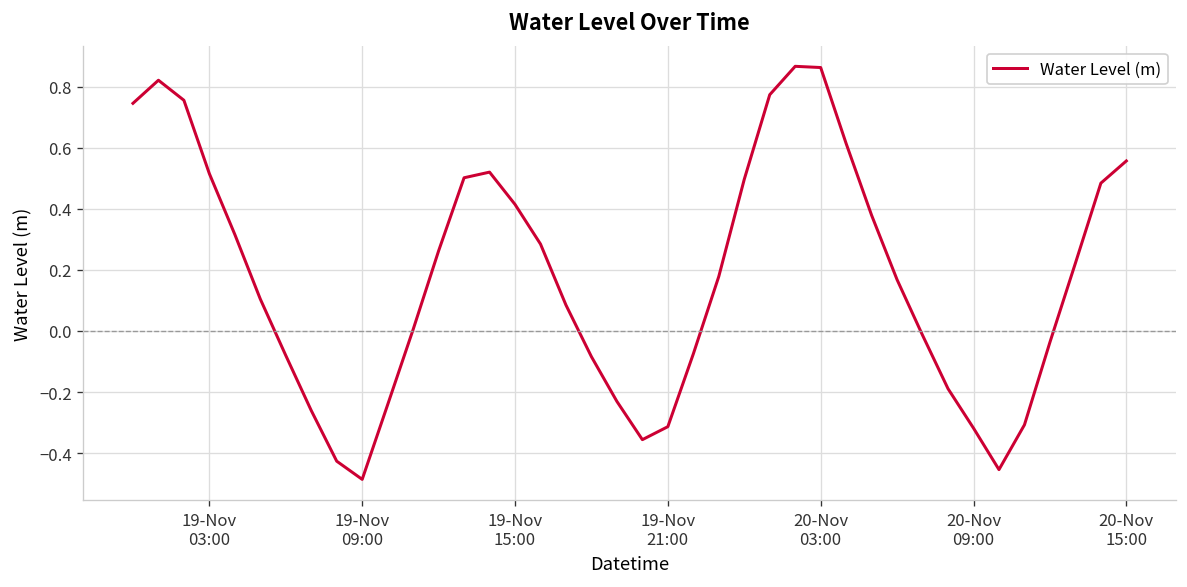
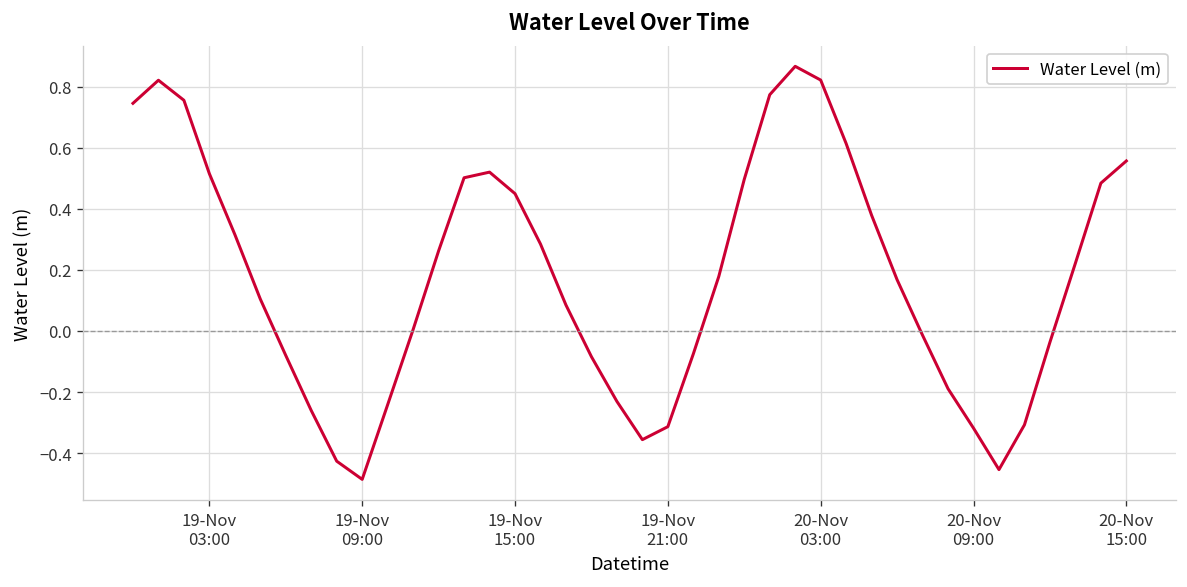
  {
    "19-Nov 03:00": 0.52,
    "19-Nov 09:00": -0.49,
-   "19-Nov 15:00": 0.41,
+   "19-Nov 15:00": 0.45,
    "19-Nov 21:00": -0.31,
-   "20-Nov 03:00": 0.86,
+   "20-Nov 03:00": 0.82,
    "20-Nov 09:00": -0.32,
    "20-Nov 15:00": 0.56
  }
